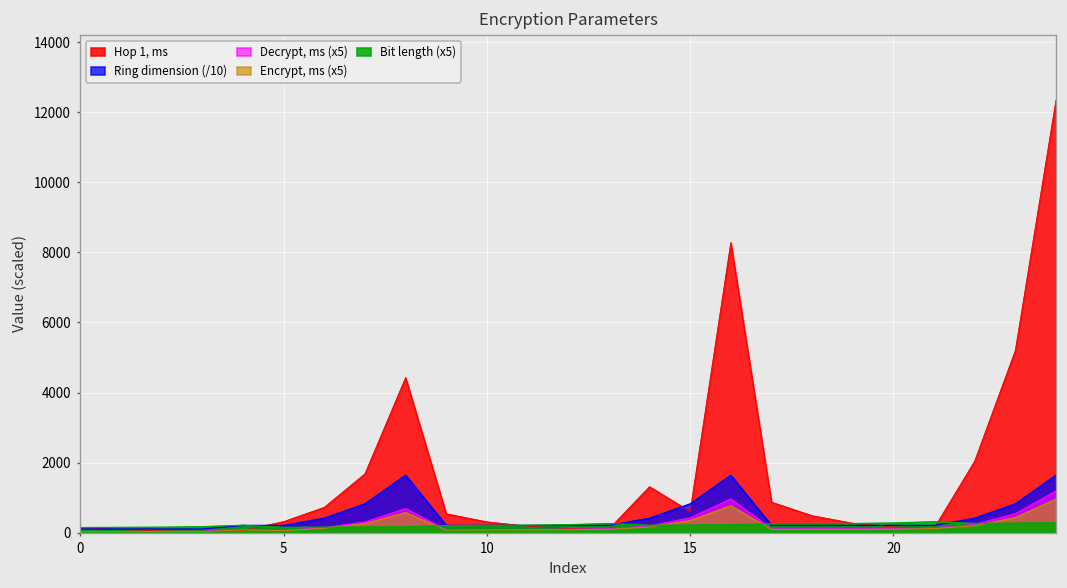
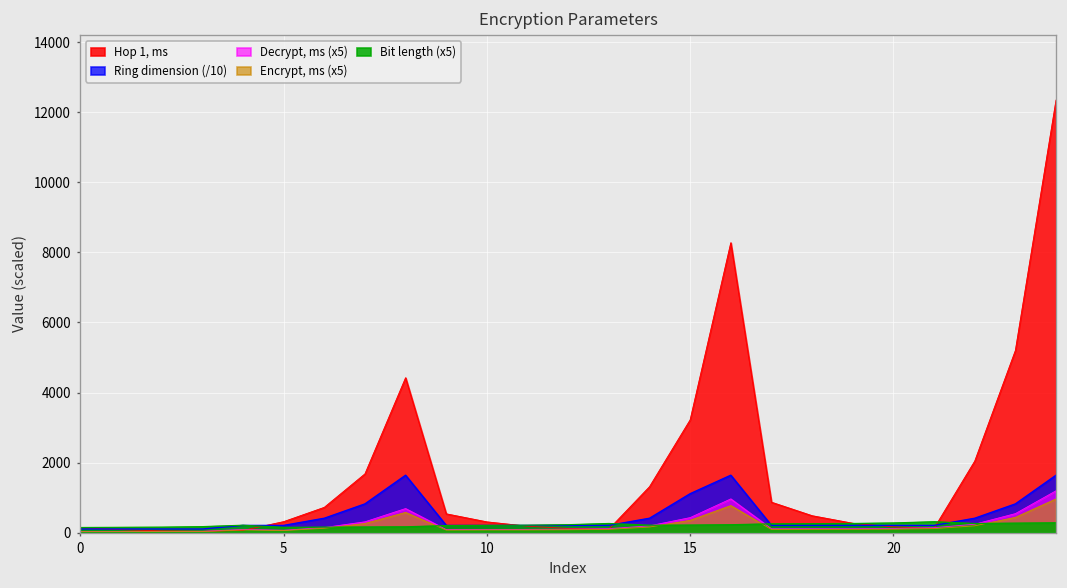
  {
    "Hop 1, ms": {
      "5": 300,
      "10": 300,
-     "15": 600
+     "15": 3200
    },
    "Ring dimension (/10)": {
-     "15": 800
+     "15": 1100
    },
    "Bit length (x5)": {
      "15": 200
    }
  }
